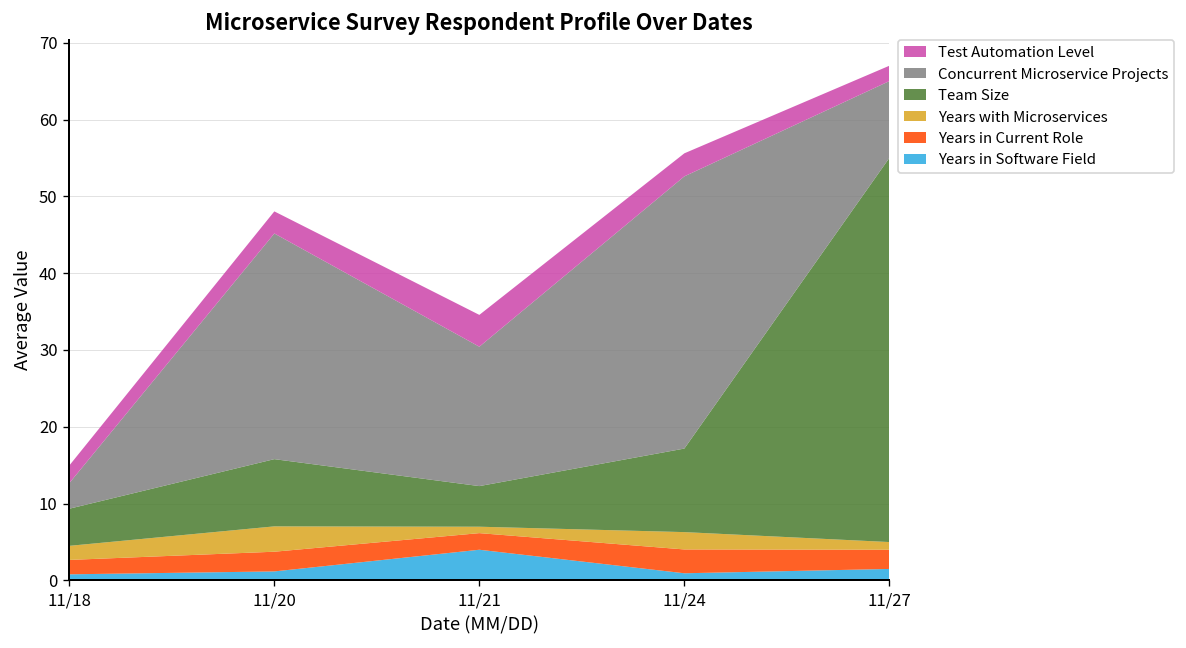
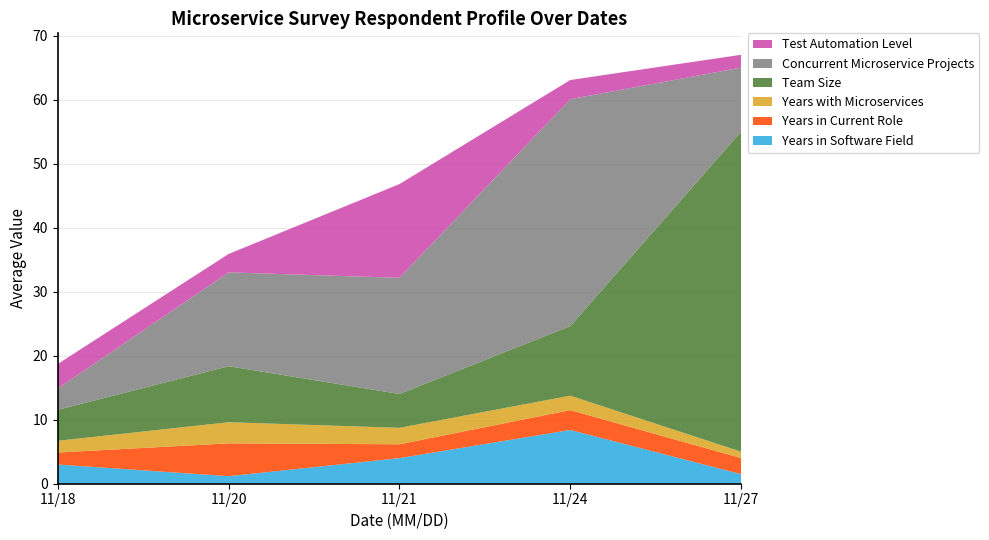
  {
    "Years in Software Field": {
-     "11/18": 1,
+     "11/18": 3,
      "11/20": 1,
      "11/21": 4,
-     "11/24": 1,
+     "11/24": 8,
      "11/27": 2
    },
    "Years in Current Role": {
      "11/18": 2,
-     "11/20": 3,
+     "11/20": 5,
      "11/21": 2,
      "11/24": 3,
      "11/27": 3
    },
    "Years with Microservices": {
      "11/18": 2,
      "11/20": 3,
-     "11/21": 1,
+     "11/21": 3,
      "11/24": 2,
      "11/27": 1
    },
    "Team Size": {
      "11/18": 5,
      "11/20": 9,
      "11/21": 5,
      "11/24": 11,
      "11/27": 50
    },
    "Concurrent Microservice Projects": {
      "11/18": 3,
-     "11/20": 29,
+     "11/20": 15,
      "11/21": 18,
      "11/24": 35,
      "11/27": 10
    },
    "Test Automation Level": {
-     "11/18": 2,
+     "11/18": 4,
      "11/20": 3,
-     "11/21": 4,
+     "11/21": 15,
      "11/24": 3,
      "11/27": 2
    }
  }
